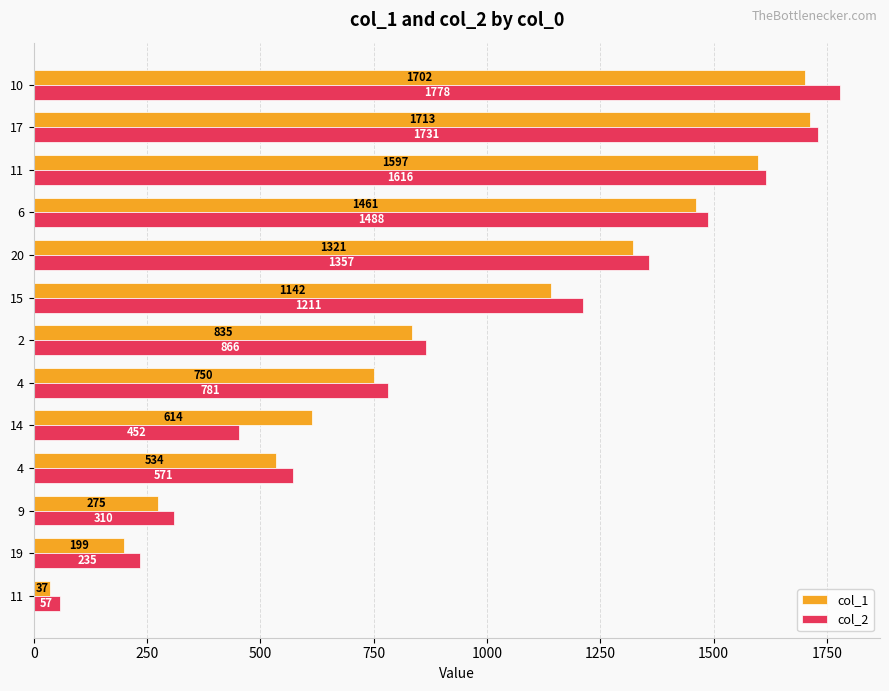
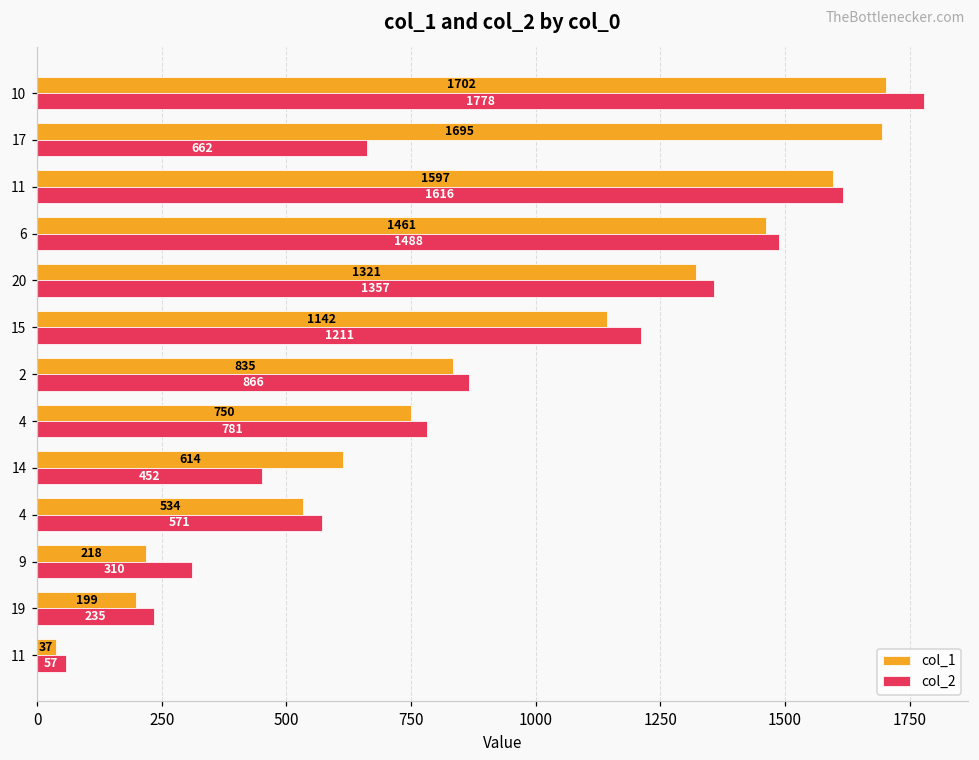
  {
    "col_1": {
      "10": 1702,
-     "17": 1713,
+     "17": 1695,
      "6": 1461,
      "20": 1321,
      "15": 1142,
      "2": 835,
      "14": 614,
-     "9": 275,
+     "9": 218,
      "19": 199
    },
    "col_2": {
      "10": 1778,
-     "17": 1731,
+     "17": 662,
      "6": 1488,
      "20": 1357,
      "15": 1211,
      "2": 866,
      "14": 452,
      "9": 310,
      "19": 235
    }
  }
